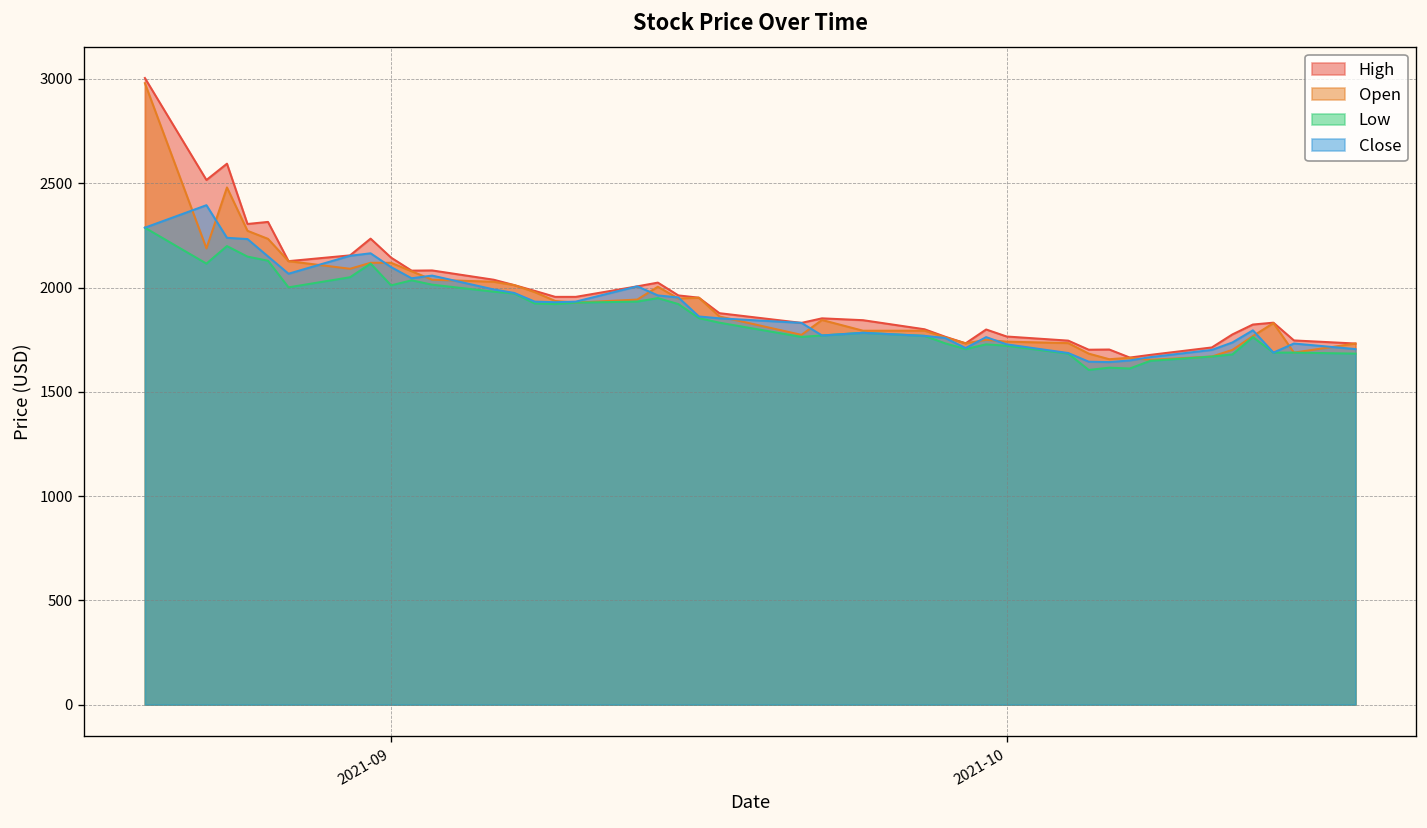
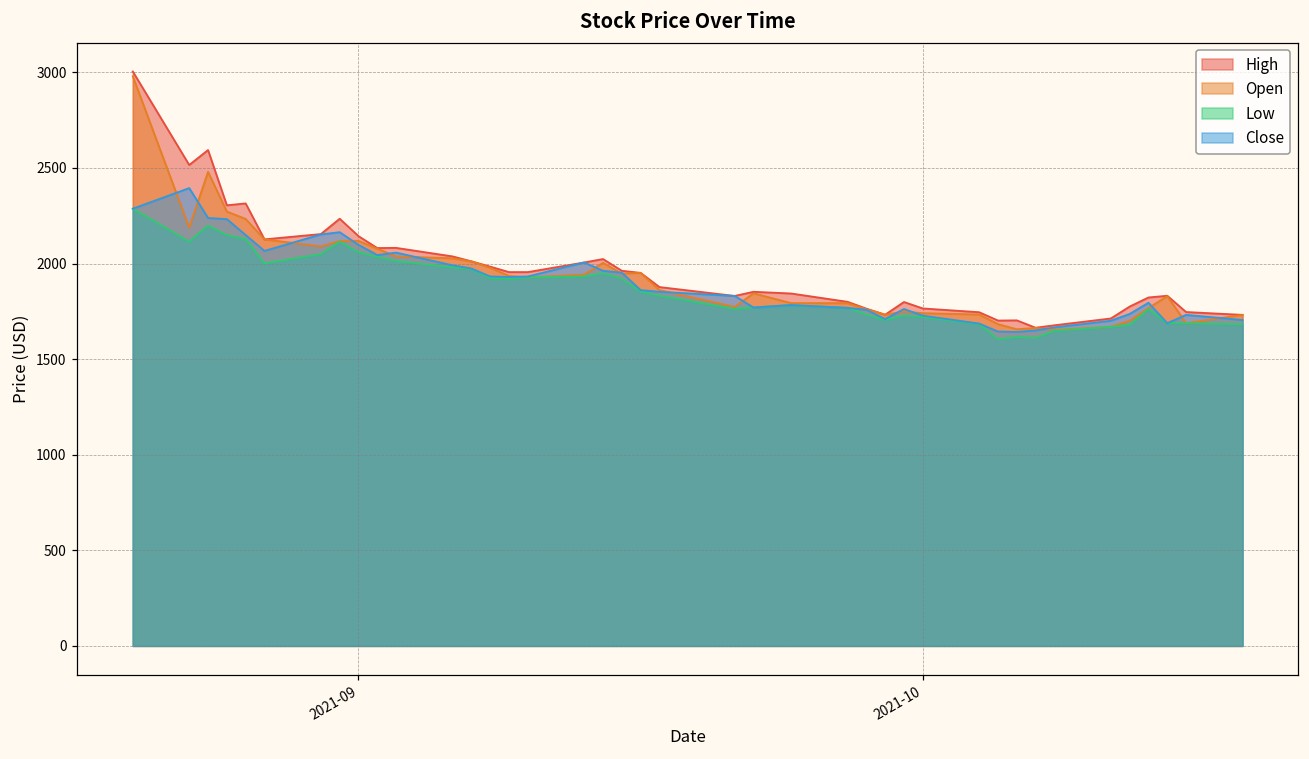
  {
    "Low": {
-     "2021-09": 2010
+     "2021-09": 2060
    },
    "Close": {
      "2021-09": 2100
    }
  }
